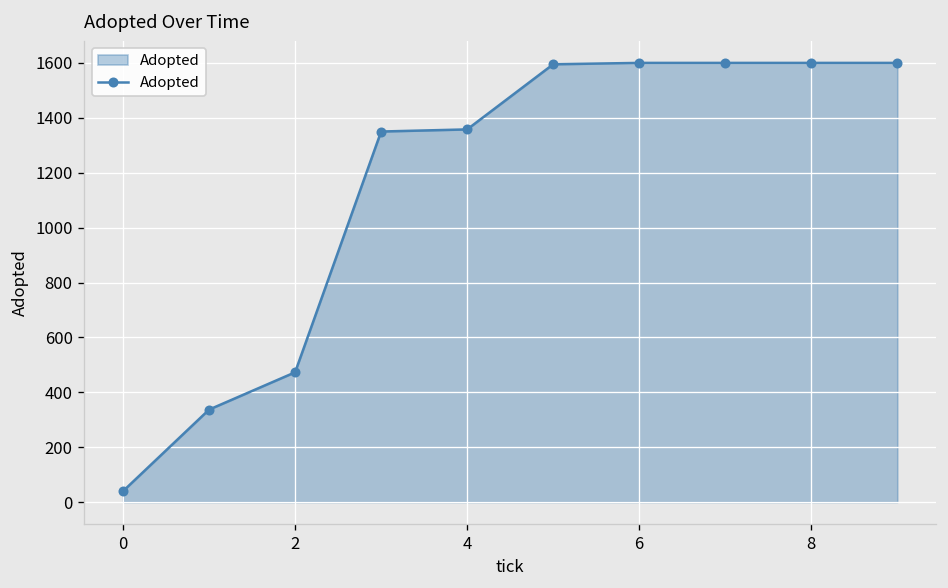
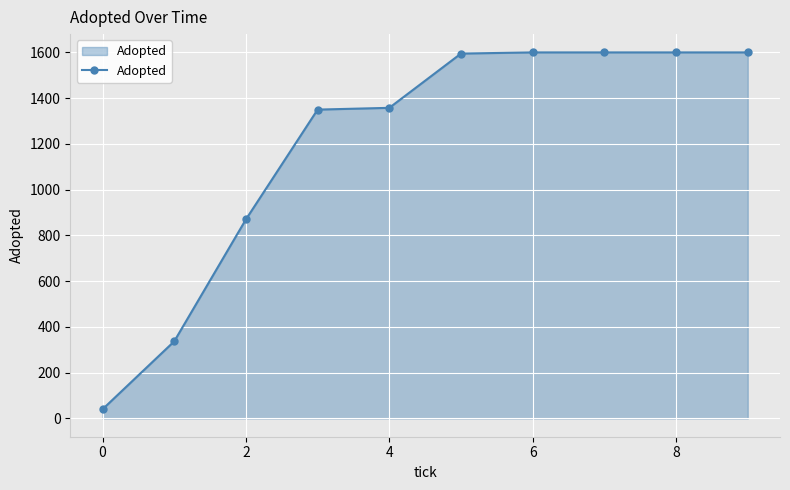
  {
    "0": 40,
-   "2": 470,
+   "2": 870,
    "4": 1360,
    "6": 1600,
    "8": 1600
  }
